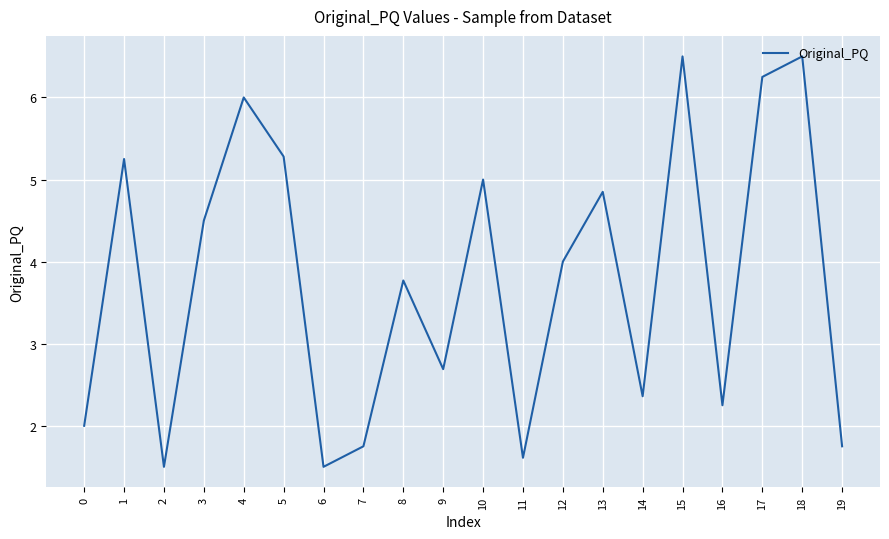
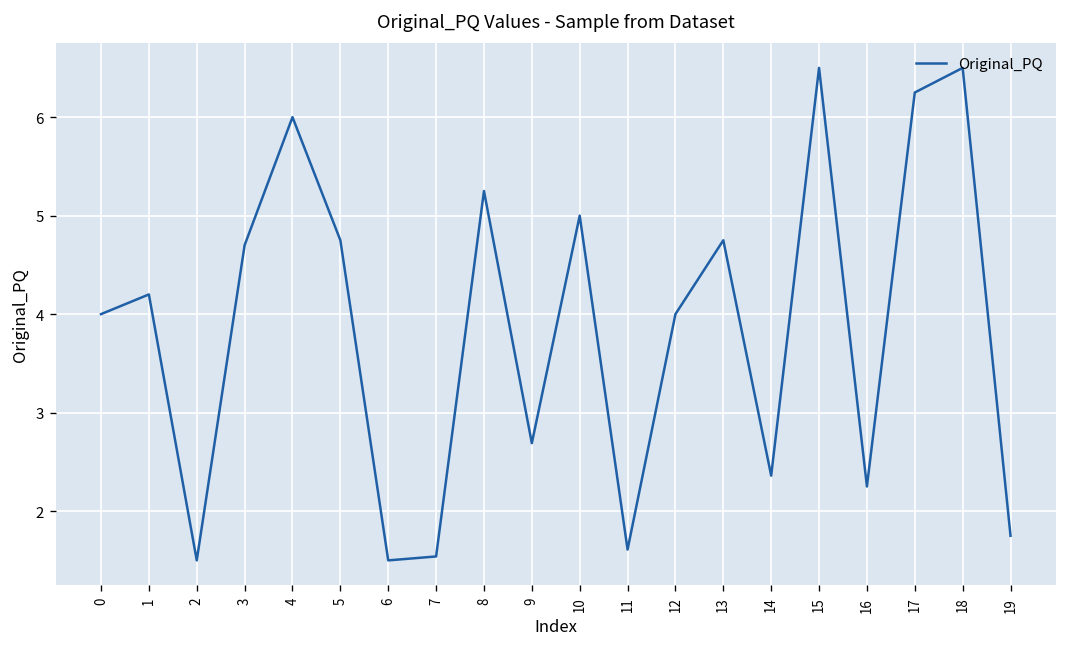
  {
-   "0": 2,
-   "1": 5.3,
+   "0": 4,
+   "1": 4.2,
    "2": 1.5,
-   "3": 4.5,
+   "3": 4.7,
    "4": 6.0,
-   "5": 5.3,
+   "5": 4.8,
    "6": 1.5,
-   "7": 1.8,
-   "8": 3.8,
+   "7": 1.5,
+   "8": 5.3,
    "9": 2.7,
    "10": 5.0,
    "11": 1.6,
    "12": 4.0,
-   "13": 4.9,
+   "13": 4.8,
    "14": 2.4,
    "15": 6.5,
    "16": 2.3,
    "17": 6.3,
    "18": 6.5,
    "19": 1.8
  }
